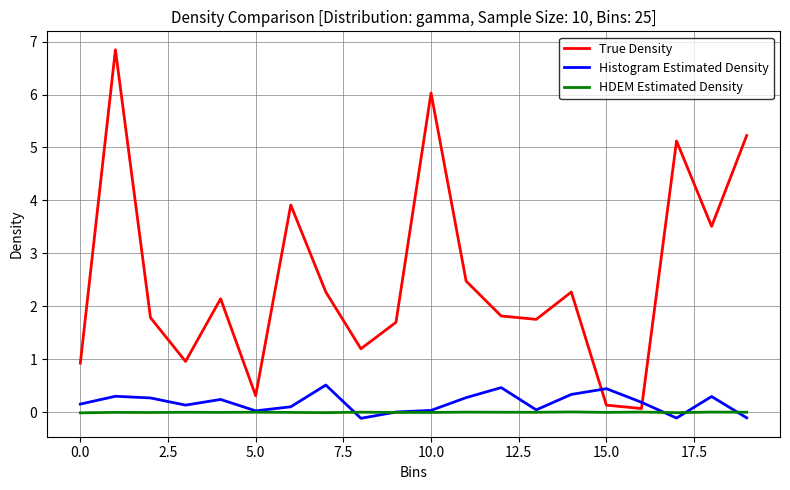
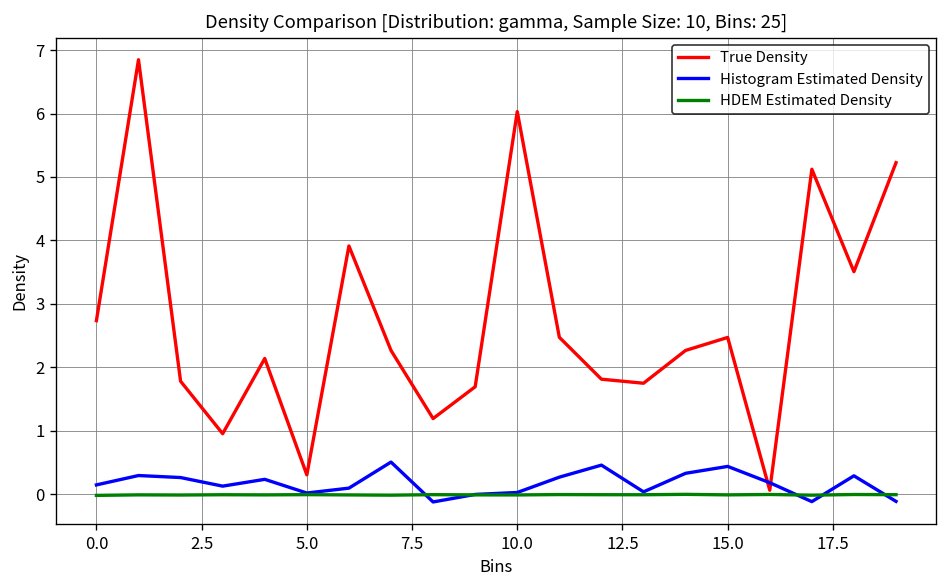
  {
    "True Density": {
-     "0.0": 0.9,
+     "0.0": 2.7,
      "5.0": 0.3,
      "10.0": 6.0,
-     "15.0": 0.1
+     "15.0": 2.5
    },
    "Histogram Estimated Density": {
      "0.0": 0.1,
      "15.0": 0.4
    },
    "HDEM Estimated Density": {
      "0.0": 0.0,
      "15.0": 0.0
    }
  }
